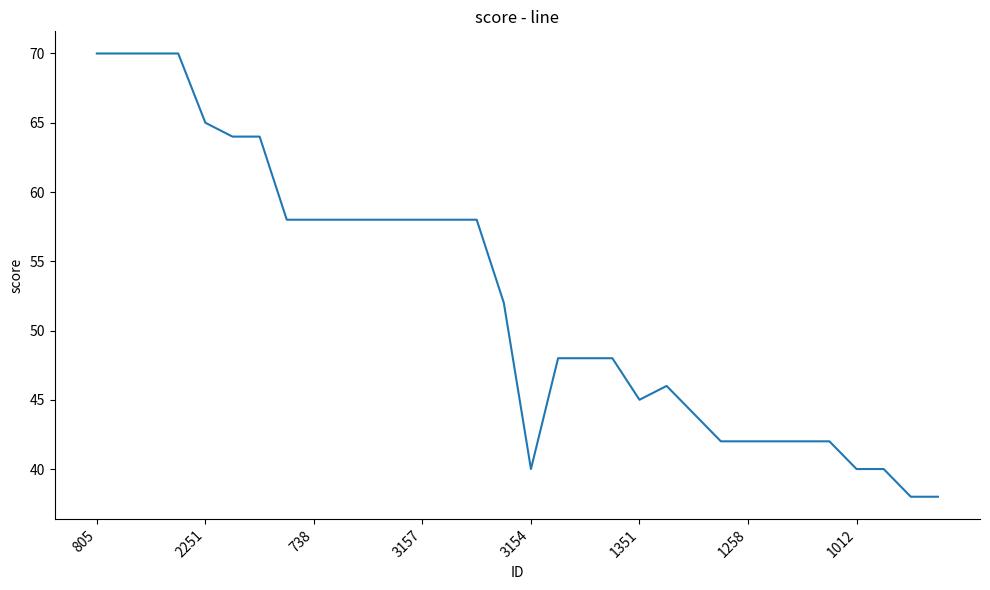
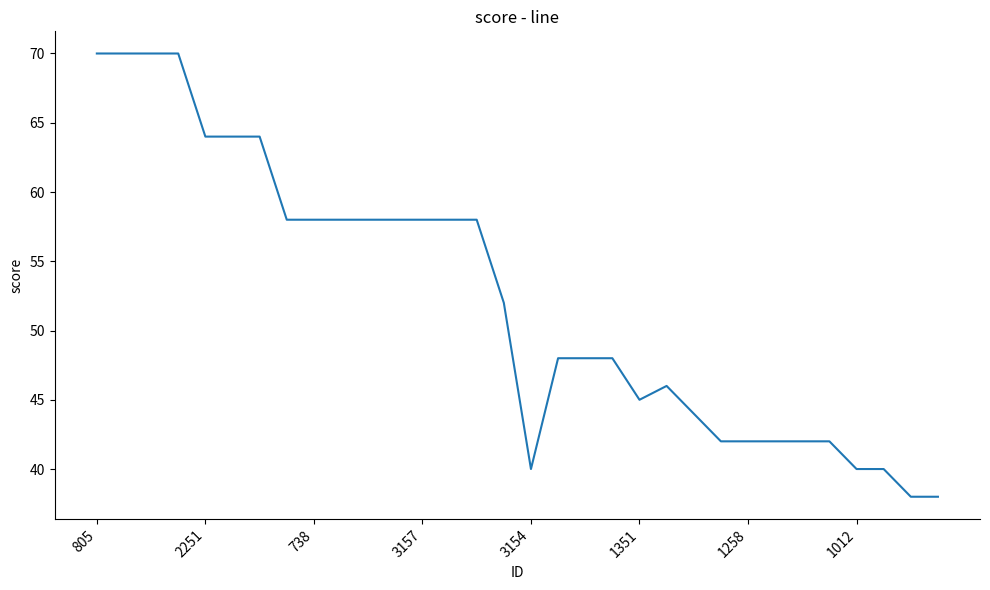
  {
    "805": 70,
-   "2251": 65,
+   "2251": 64,
    "738": 58,
    "3157": 58,
    "3154": 40,
    "1351": 45,
    "1258": 42,
    "1012": 40
  }
